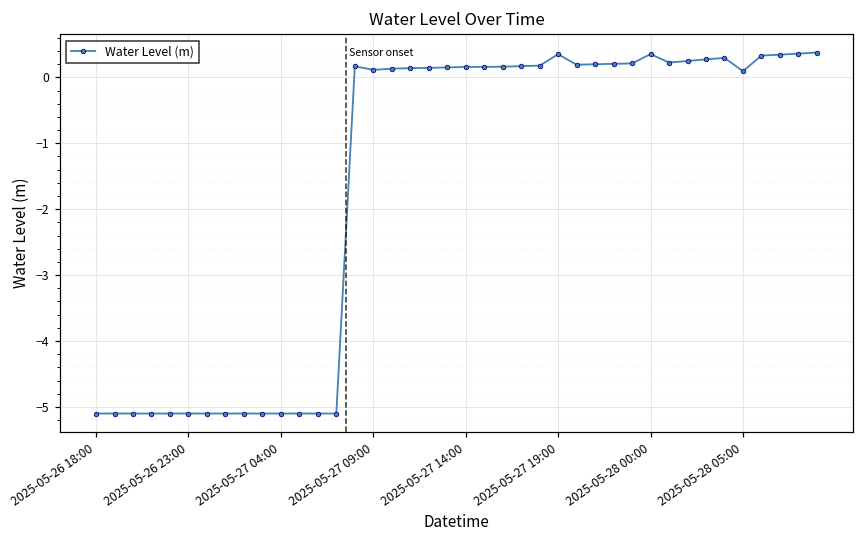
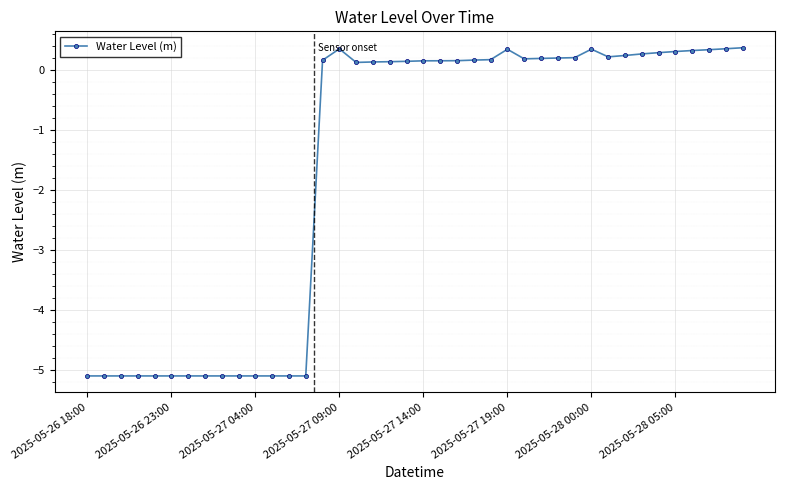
  {
    "2025-05-26 18:00": -5.1,
    "2025-05-26 23:00": -5.1,
    "2025-05-27 04:00": -5.1,
-   "2025-05-27 09:00": 0.1,
+   "2025-05-27 09:00": 0.4,
    "2025-05-27 14:00": 0.2,
    "2025-05-27 19:00": 0.4,
    "2025-05-28 00:00": 0.4,
-   "2025-05-28 05:00": 0.1
+   "2025-05-28 05:00": 0.3
  }
